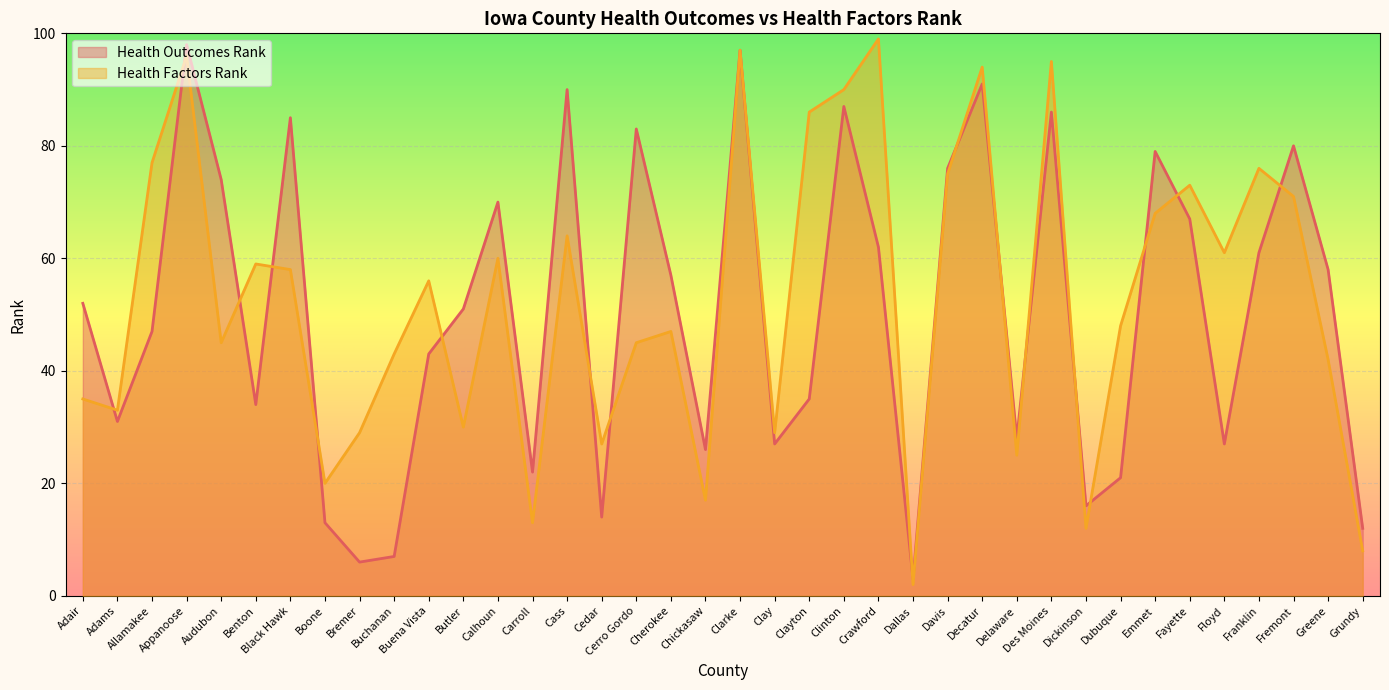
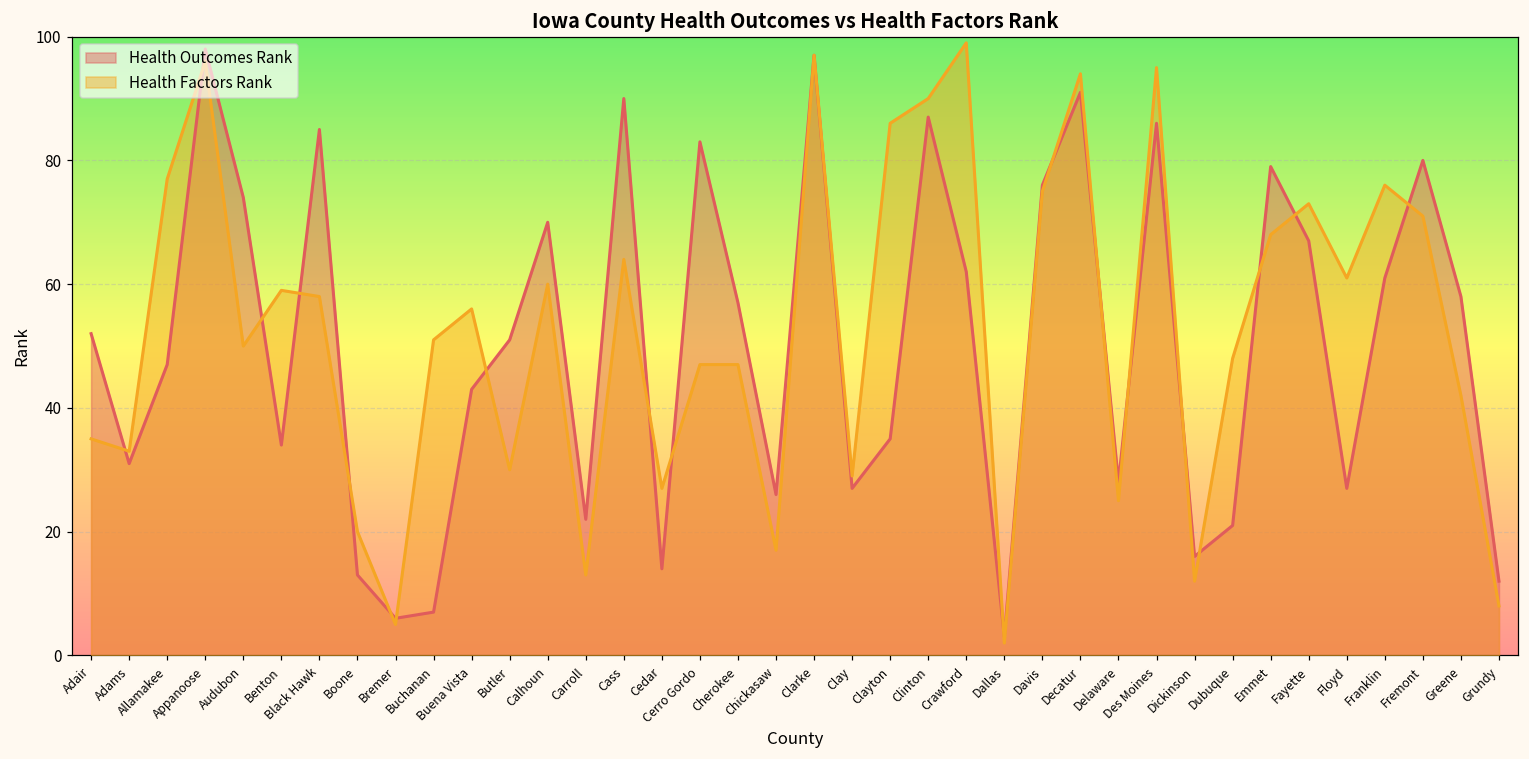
  {
    "Health Outcomes Rank": {
      "Adair": 52,
      "Adams": 31,
      "Allamakee": 47,
      "Audubon": 74,
      "Benton": 34,
      "Black Hawk": 85,
      "Boone": 13,
      "Bremer": 6,
      "Buchanan": 7,
      "Buena Vista": 43,
      "Butler": 51,
      "Calhoun": 70,
      "Carroll": 22,
      "Cass": 90,
      "Cedar": 14,
      "Cerro Gordo": 83,
      "Cherokee": 57,
      "Chickasaw": 26,
      "Clay": 27,
      "Clayton": 35,
      "Clinton": 87,
      "Crawford": 62,
      "Dallas": 3,
      "Davis": 76,
      "Decatur": 91,
      "Delaware": 28,
      "Des Moines": 86,
      "Dickinson": 16,
      "Dubuque": 21,
      "Emmet": 79,
      "Fayette": 67,
      "Floyd": 27,
      "Franklin": 61,
      "Fremont": 80,
      "Greene": 58,
      "Grundy": 12
    },
    "Health Factors Rank": {
      "Adair": 35,
      "Adams": 33,
      "Allamakee": 77,
-     "Audubon": 45,
+     "Audubon": 50,
      "Benton": 59,
      "Black Hawk": 58,
      "Boone": 20,
-     "Bremer": 29,
-     "Buchanan": 43,
+     "Bremer": 5,
+     "Buchanan": 51,
      "Buena Vista": 56,
      "Butler": 30,
      "Calhoun": 60,
      "Carroll": 13,
      "Cass": 64,
      "Cedar": 27,
-     "Cerro Gordo": 45,
+     "Cerro Gordo": 47,
      "Cherokee": 47,
      "Chickasaw": 17,
      "Clay": 29,
      "Clayton": 86,
      "Clinton": 90,
      "Crawford": 99,
      "Dallas": 2,
      "Davis": 75,
      "Decatur": 94,
      "Delaware": 25,
      "Des Moines": 95,
      "Dickinson": 12,
      "Dubuque": 48,
      "Emmet": 68,
      "Fayette": 73,
      "Floyd": 61,
      "Franklin": 76,
      "Fremont": 71,
      "Greene": 42,
      "Grundy": 8
    }
  }
